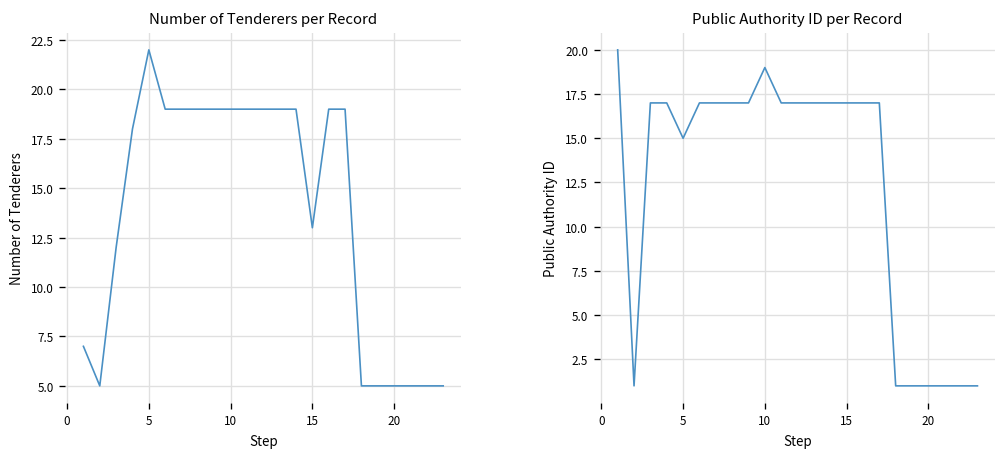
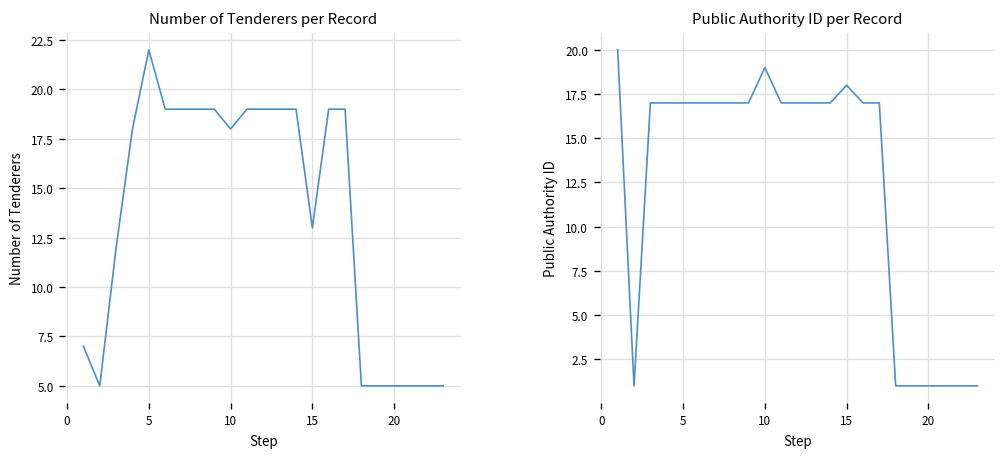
  {
    "Number of Tenderers per Record": {
      "5": 22,
-     "10": 19,
+     "10": 18,
      "15": 13,
      "20": 5
    },
    "Public Authority ID per Record": {
-     "5": 15,
+     "5": 17,
      "10": 19,
-     "15": 17,
+     "15": 18,
      "20": 1
    }
  }
